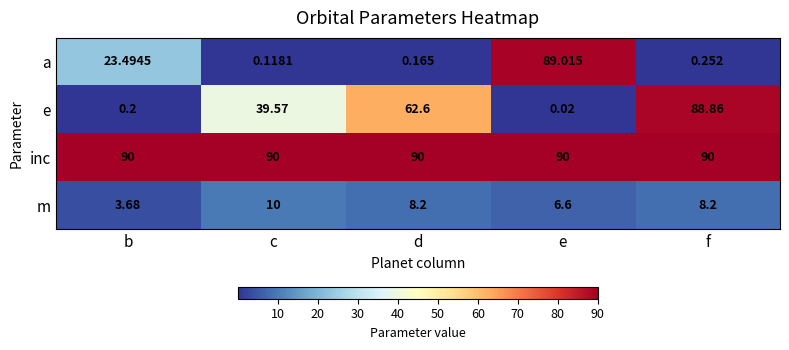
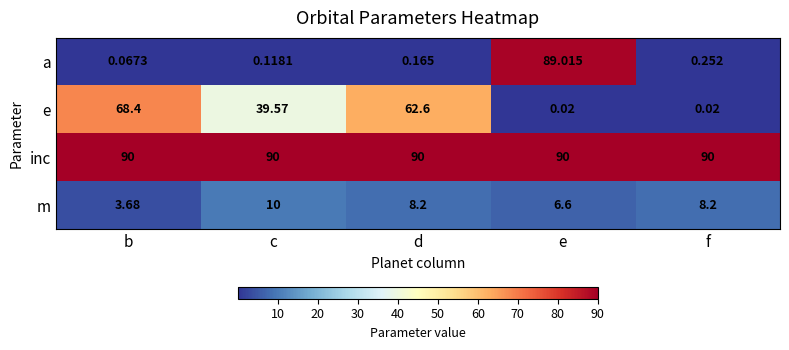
  {
    "a": {
-     "b": 23.4945,
+     "b": 0.0673,
      "c": 0.1181,
      "d": 0.165,
      "e": 89.015,
      "f": 0.252
    },
    "e": {
-     "b": 0.2,
+     "b": 68.4,
      "c": 39.57,
      "d": 62.6,
      "e": 0.02,
-     "f": 88.86
+     "f": 0.02
    },
    "inc": {
      "b": 90,
      "c": 90,
      "d": 90,
      "e": 90,
      "f": 90
    },
    "m": {
      "b": 3.68,
      "c": 10,
      "d": 8.2,
      "e": 6.6,
      "f": 8.2
    }
  }
